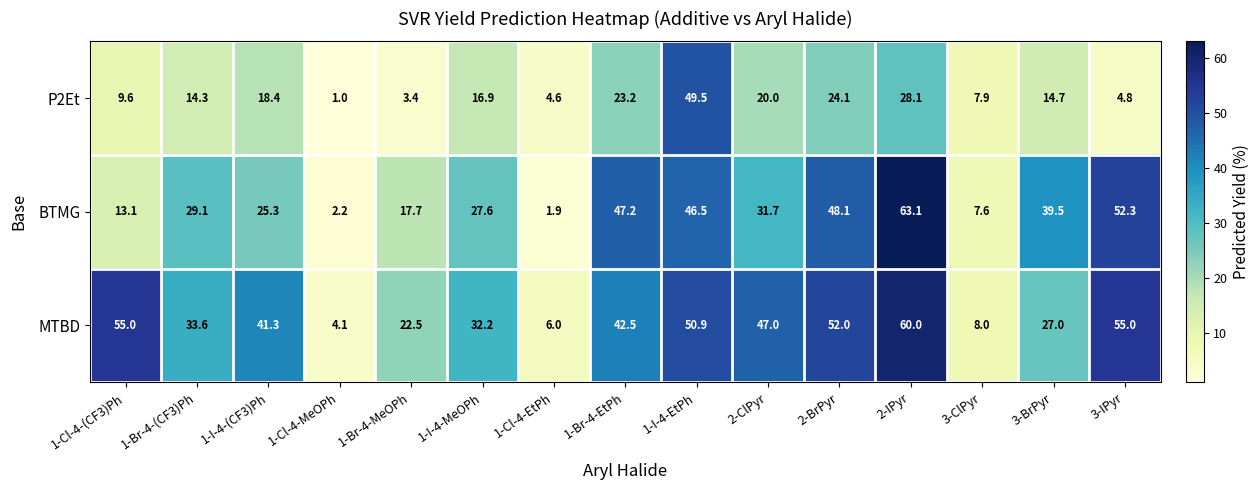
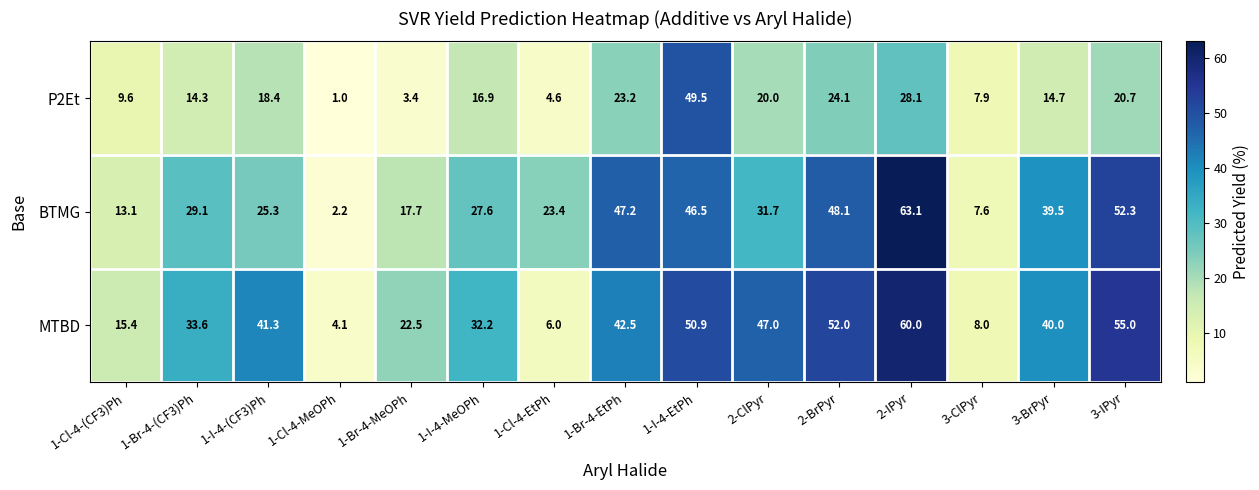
  {
    "P2Et": {
      "1-Cl-4-(CF3)Ph": 9.6,
      "1-Br-4-(CF3)Ph": 14.3,
      "1-I-4-(CF3)Ph": 18.4,
      "1-Cl-4-MeOPh": 1.0,
      "1-Br-4-MeOPh": 3.4,
      "1-I-4-MeOPh": 16.9,
      "1-Cl-4-EtPh": 4.6,
      "1-Br-4-EtPh": 23.2,
      "1-I-4-EtPh": 49.5,
      "2-ClPyr": 20.0,
      "2-BrPyr": 24.1,
      "2-IPyr": 28.1,
      "3-ClPyr": 7.9,
      "3-BrPyr": 14.7,
-     "3-IPyr": 4.8
+     "3-IPyr": 20.7
    },
    "BTMG": {
      "1-Cl-4-(CF3)Ph": 13.1,
      "1-Br-4-(CF3)Ph": 29.1,
      "1-I-4-(CF3)Ph": 25.3,
      "1-Cl-4-MeOPh": 2.2,
      "1-Br-4-MeOPh": 17.7,
      "1-I-4-MeOPh": 27.6,
-     "1-Cl-4-EtPh": 1.9,
+     "1-Cl-4-EtPh": 23.4,
      "1-Br-4-EtPh": 47.2,
      "1-I-4-EtPh": 46.5,
      "2-ClPyr": 31.7,
      "2-BrPyr": 48.1,
      "2-IPyr": 63.1,
      "3-ClPyr": 7.6,
      "3-BrPyr": 39.5,
      "3-IPyr": 52.3
    },
    "MTBD": {
-     "1-Cl-4-(CF3)Ph": 55.0,
+     "1-Cl-4-(CF3)Ph": 15.4,
      "1-Br-4-(CF3)Ph": 33.6,
      "1-I-4-(CF3)Ph": 41.3,
      "1-Cl-4-MeOPh": 4.1,
      "1-Br-4-MeOPh": 22.5,
      "1-I-4-MeOPh": 32.2,
      "1-Cl-4-EtPh": 6.0,
      "1-Br-4-EtPh": 42.5,
      "1-I-4-EtPh": 50.9,
      "2-ClPyr": 47.0,
      "2-BrPyr": 52.0,
      "2-IPyr": 60.0,
      "3-ClPyr": 8.0,
-     "3-BrPyr": 27.0,
+     "3-BrPyr": 40.0,
      "3-IPyr": 55.0
    }
  }
